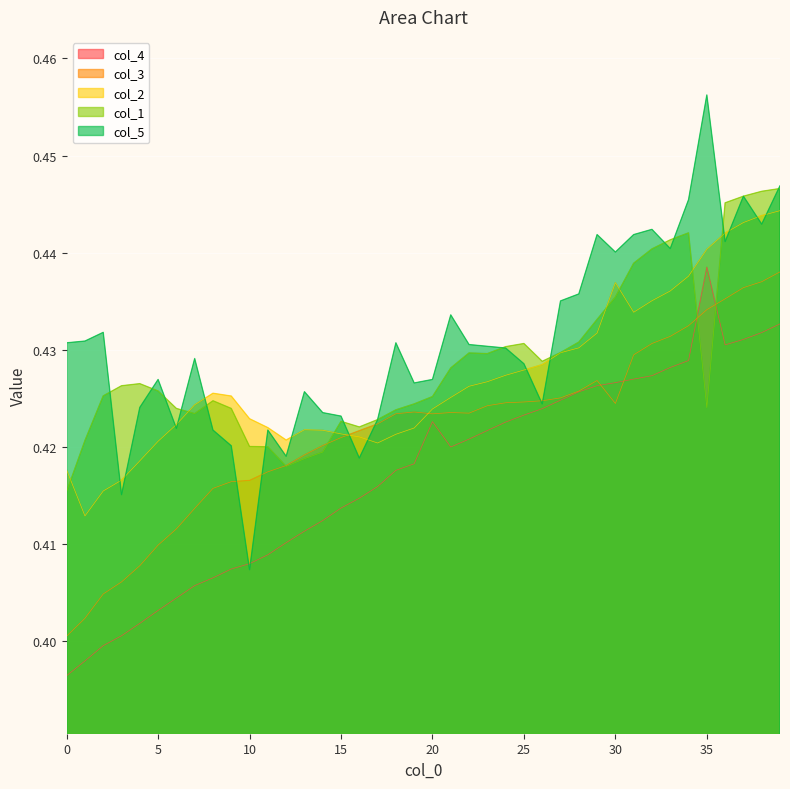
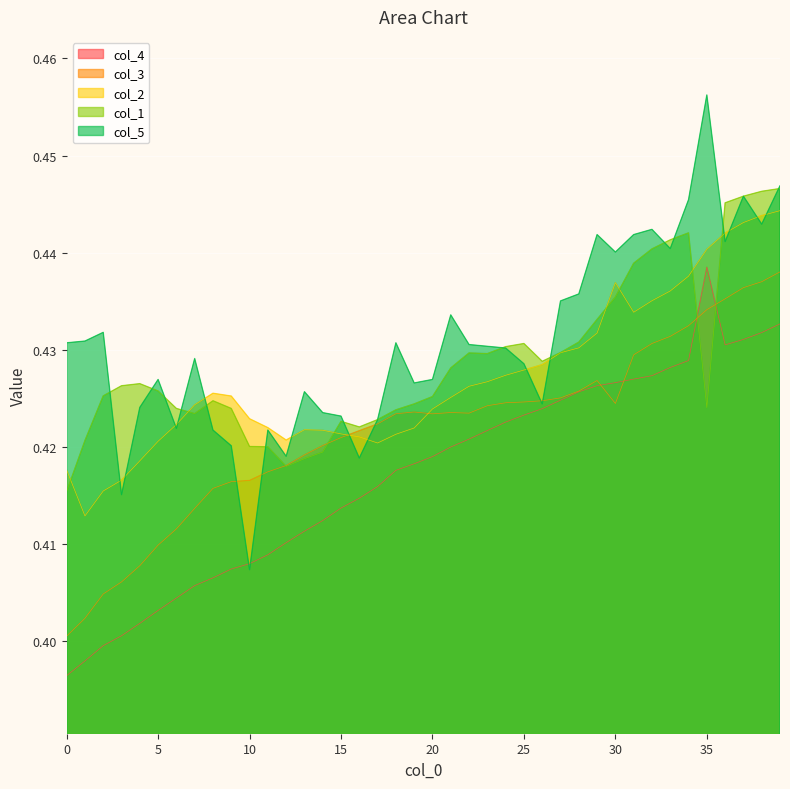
  {
    "col_4": {
      "0": 0.396,
      "5": 0.403,
      "10": 0.408,
      "15": 0.414,
-     "20": 0.423,
+     "20": 0.419,
      "25": 0.423,
      "30": 0.427,
      "35": 0.439
    },
    "col_3": {
      "0": 0.401,
      "5": 0.410,
      "10": 0.417,
      "15": 0.421,
      "20": 0.423,
      "25": 0.425,
      "30": 0.424,
      "35": 0.434
    },
    "col_2": {
      "0": 0.418,
      "5": 0.421,
      "10": 0.423,
      "15": 0.421,
      "20": 0.424,
      "25": 0.428,
      "30": 0.437,
      "35": 0.440
    },
    "col_1": {
      "0": 0.415,
      "5": 0.426,
      "10": 0.420,
      "15": 0.423,
      "20": 0.425,
      "25": 0.431,
      "30": 0.435,
      "35": 0.424
    },
    "col_5": {
      "0": 0.431,
      "5": 0.427,
      "10": 0.407,
      "15": 0.423,
      "20": 0.427,
      "25": 0.429,
      "30": 0.440,
      "35": 0.456
    }
  }
